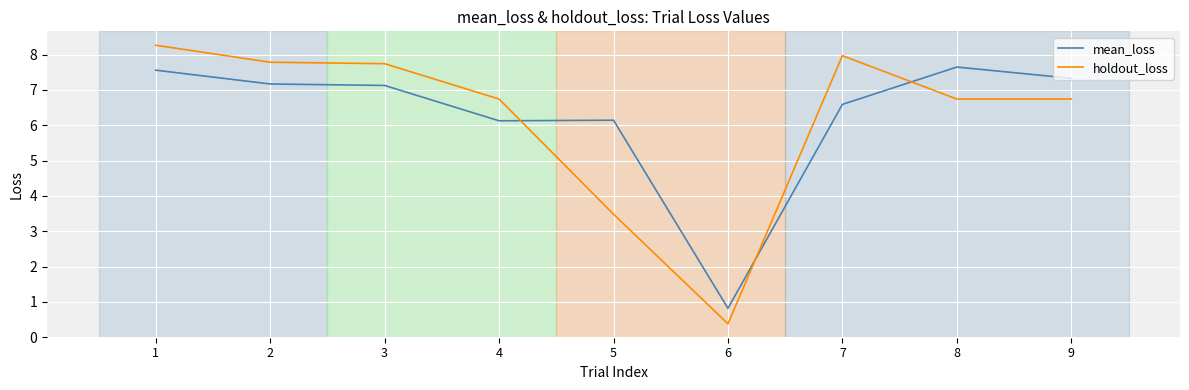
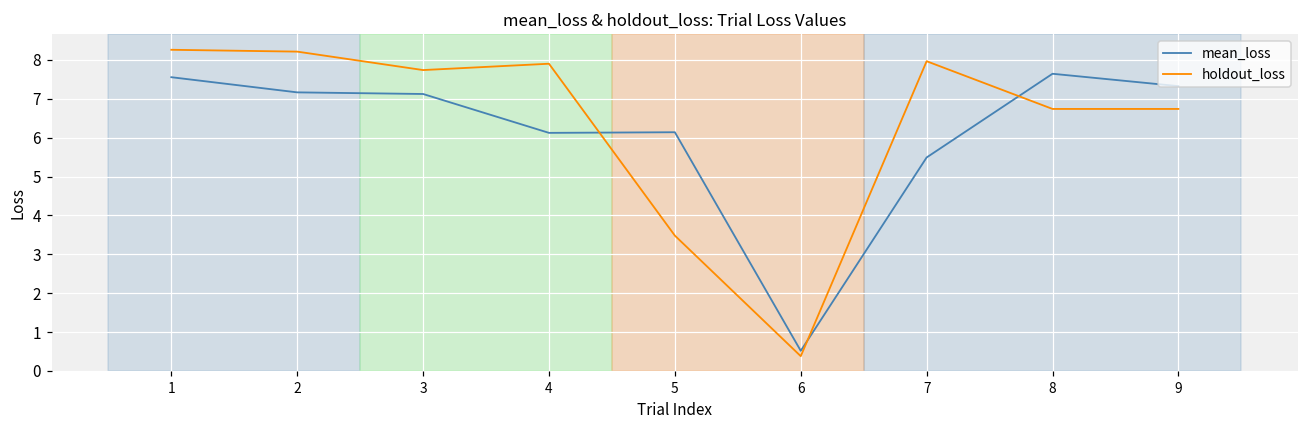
  {
    "mean_loss": {
      "1": 7.6,
      "2": 7.2,
      "3": 7.1,
      "4": 6.1,
      "5": 6.1,
-     "6": 0.8,
-     "7": 6.6,
+     "6": 0.5,
+     "7": 5.5,
      "8": 7.6
    },
    "holdout_loss": {
      "1": 8.3,
-     "2": 7.8,
+     "2": 8.2,
      "3": 7.7,
-     "4": 6.7,
+     "4": 7.9,
      "5": 3.5,
      "6": 0.4,
      "7": 8.0,
      "8": 6.7,
      "9": 6.7
    }
  }
